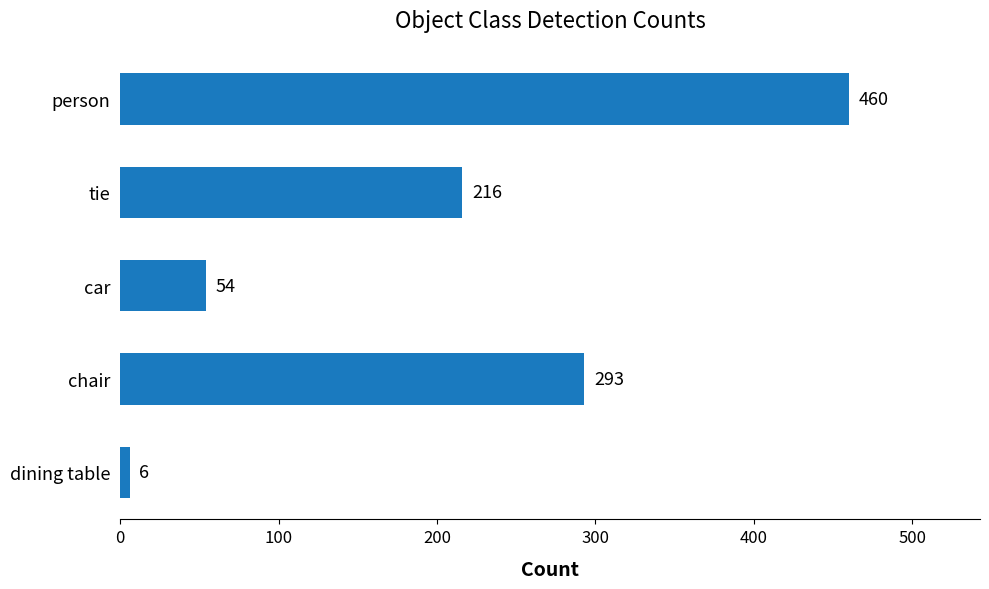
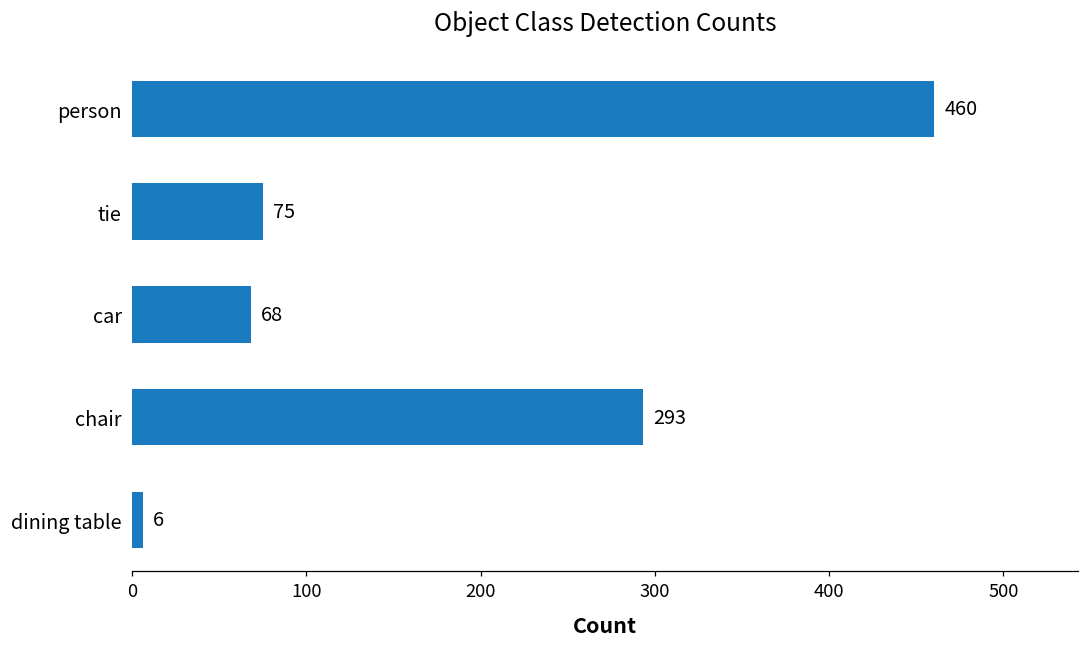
  {
    "person": 460,
-   "tie": 216,
-   "car": 54,
+   "tie": 75,
+   "car": 68,
    "chair": 293,
    "dining table": 6
  }
